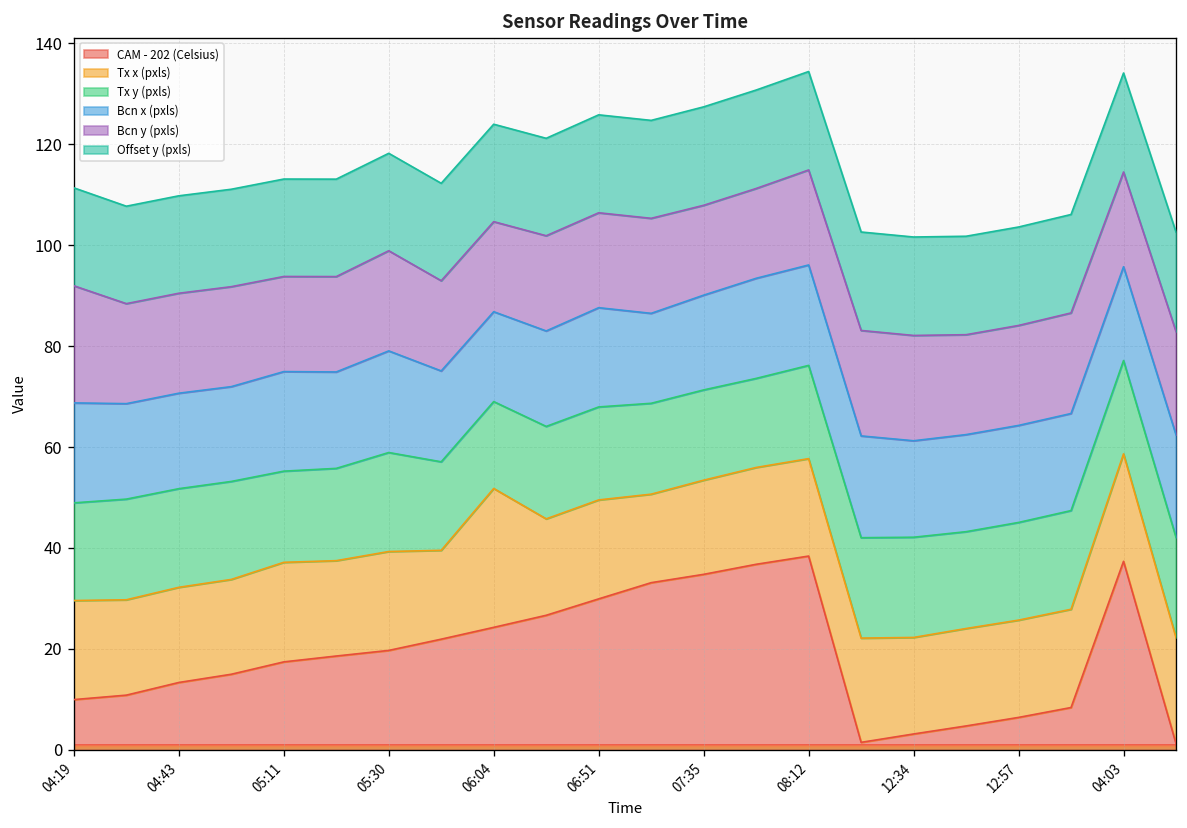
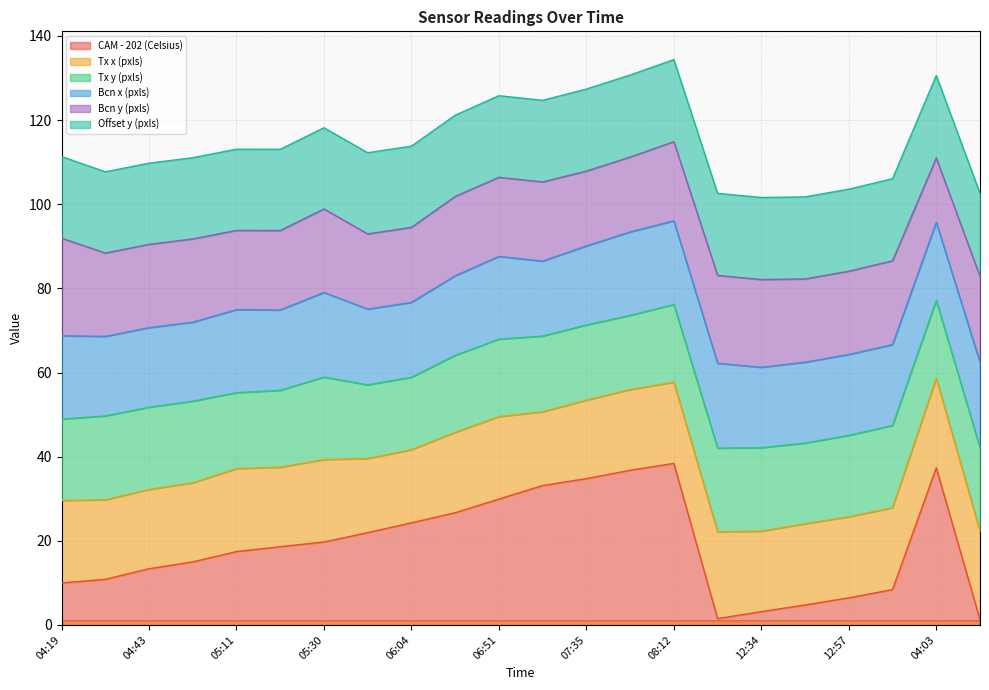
  {
    "CAM - 202 (Celsius)": {
      "04:19": 10,
      "04:43": 13,
      "05:11": 17,
      "05:30": 20,
      "06:04": 24,
      "06:51": 30,
      "07:35": 35,
      "08:12": 38,
      "12:34": 3,
      "12:57": 6,
      "04:03": 37
    },
    "Tx x (pxls)": {
      "04:19": 20,
      "04:43": 19,
      "05:11": 20,
      "05:30": 20,
-     "06:04": 28,
+     "06:04": 17,
      "06:51": 20,
      "07:35": 19,
      "08:12": 19,
      "12:34": 19,
      "12:57": 19,
      "04:03": 21
    },
    "Bcn x (pxls)": {
      "04:19": 20,
      "04:43": 19,
      "05:11": 20,
      "05:30": 20,
      "06:04": 18,
      "06:51": 20,
      "07:35": 19,
      "08:12": 20,
      "12:34": 19,
      "12:57": 19,
      "04:03": 19
    },
    "Bcn y (pxls)": {
      "04:19": 23,
      "04:43": 20,
      "05:11": 19,
      "05:30": 20,
      "06:04": 18,
      "06:51": 19,
      "07:35": 18,
      "08:12": 19,
      "12:34": 21,
      "12:57": 20,
-     "04:03": 19
+     "04:03": 15
    }
  }
